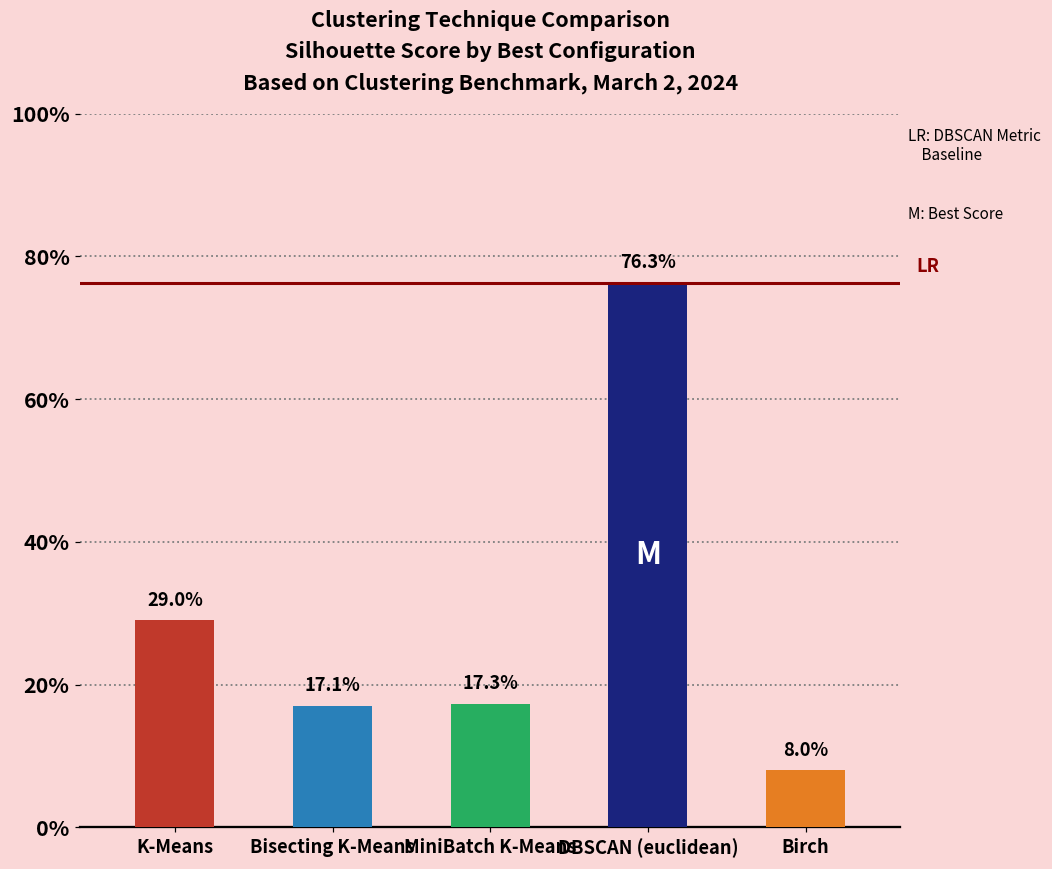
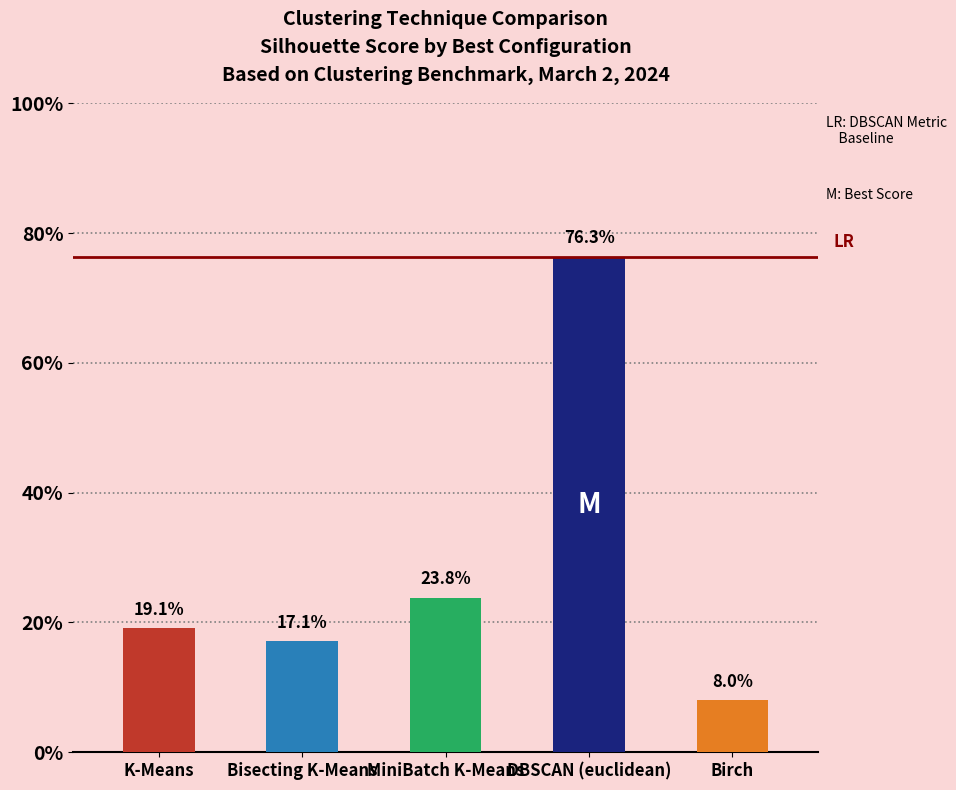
  {
-   "K-Means": "29.0%",
+   "K-Means": "19.1%",
    "Bisecting K-Means": "17.1%",
-   "MiniBatch K-Means": "17.3%",
+   "MiniBatch K-Means": "23.8%",
    "DBSCAN (euclidean)": "76.3%",
    "Birch": "8.0%"
  }
